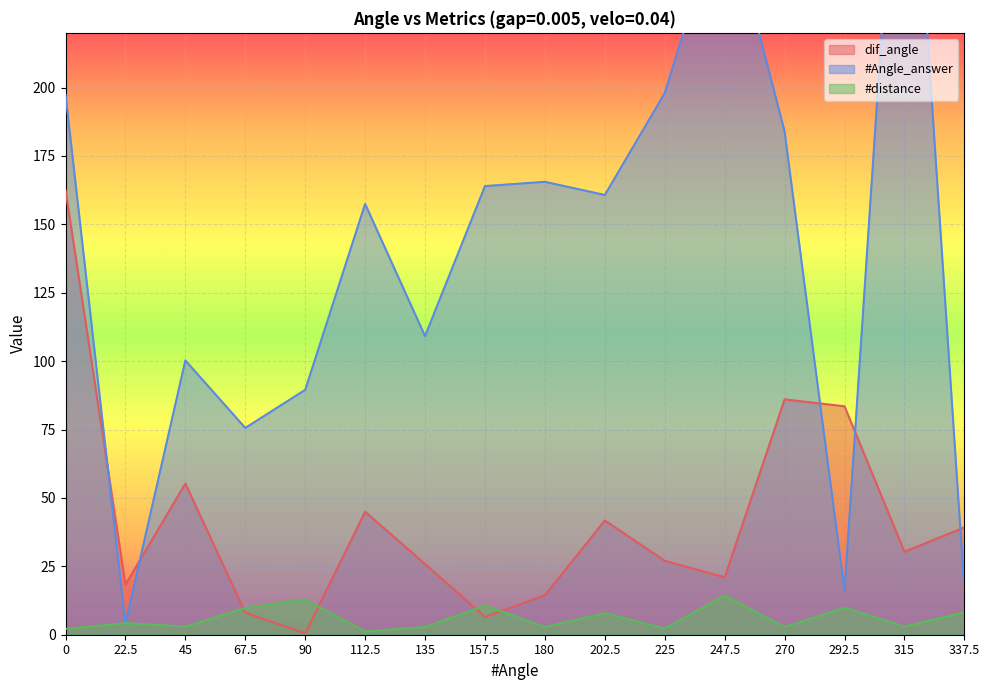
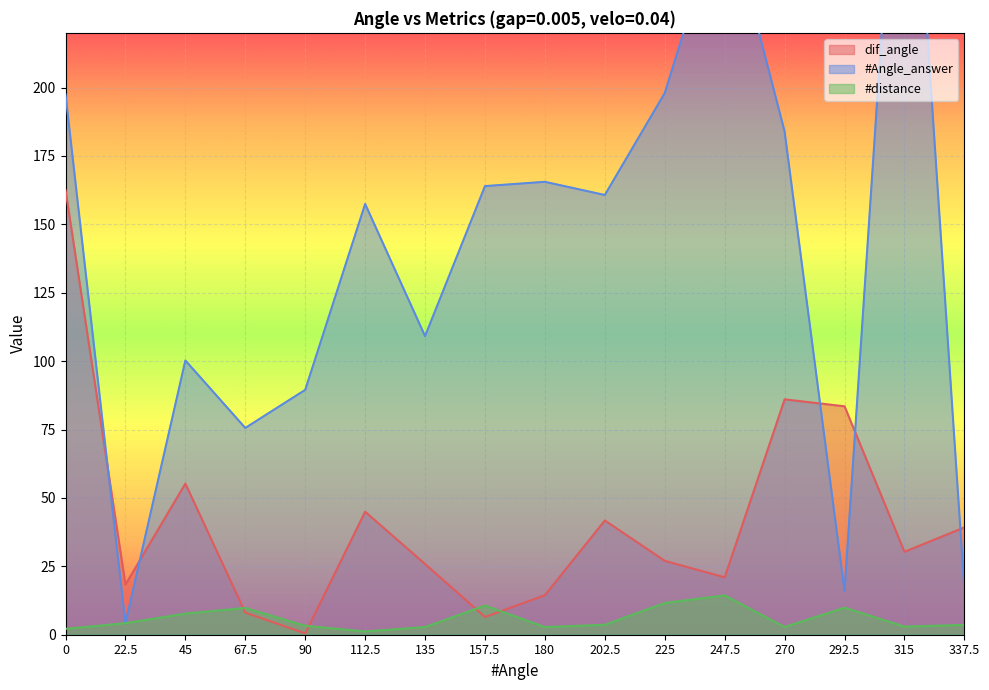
  {
    "dif_angle": {
      "0": 163,
      "22.5": 18,
      "45": 55,
      "67.5": 8,
      "90": 0,
      "112.5": 45,
      "135": 26,
      "157.5": 6,
      "180": 14,
      "202.5": 42,
      "225": 27,
      "247.5": 21,
      "270": 86,
      "292.5": 83,
      "315": 30,
      "337.5": 39
    },
    "#Angle_answer": {
      "0": 197,
      "45": 100,
      "67.5": 76,
      "90": 90,
      "112.5": 157,
      "135": 109,
      "157.5": 164,
      "180": 166,
      "202.5": 161,
      "225": 198,
      "270": 184,
      "292.5": 16,
      "337.5": 17
    },
    "#distance": {
      "0": 2,
-     "45": 3,
+     "45": 8,
      "67.5": 10,
-     "90": 13,
+     "90": 3,
      "112.5": 1,
      "135": 3,
      "157.5": 11,
      "180": 3,
-     "202.5": 8,
-     "225": 2,
+     "202.5": 4,
+     "225": 12,
      "247.5": 14,
      "270": 3,
      "292.5": 10,
      "315": 3,
-     "337.5": 8
+     "337.5": 4
    }
  }
